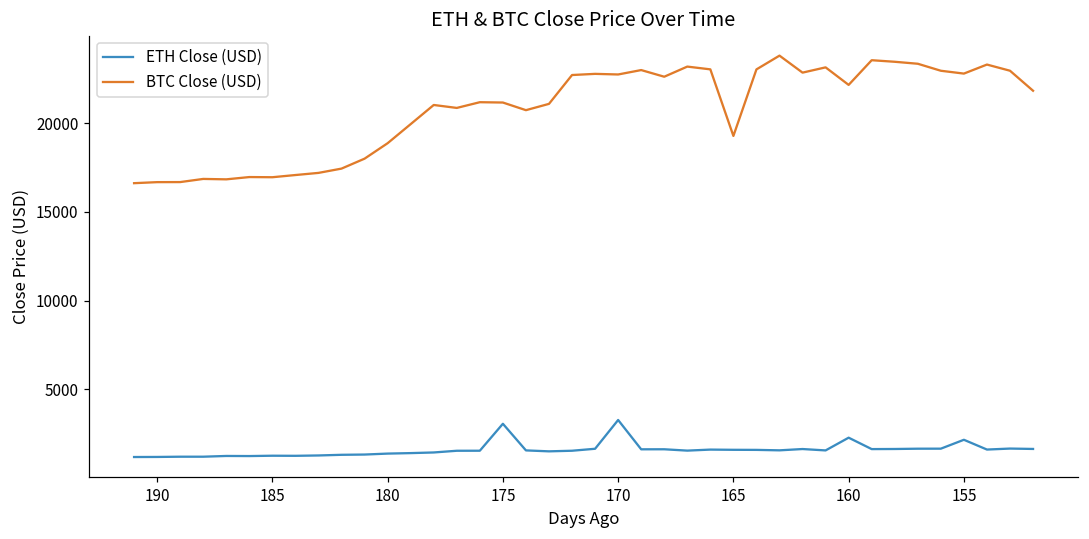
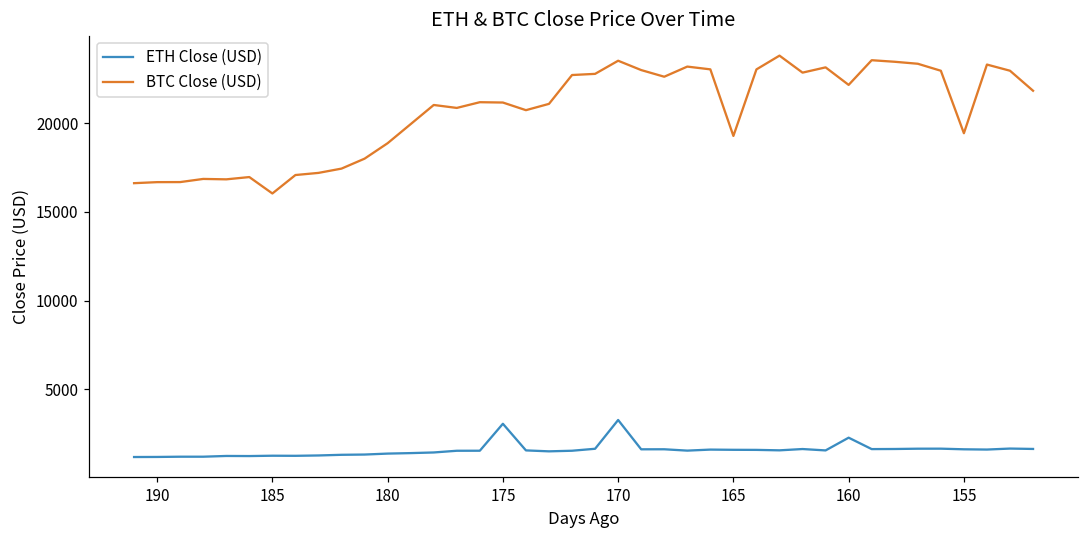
  {
    "ETH Close (USD)": {
      "190": 1200,
      "185": 1300,
      "180": 1400,
      "175": 3100,
      "170": 3300,
      "165": 1600,
      "160": 2300,
-     "155": 2200
+     "155": 1600
    },
    "BTC Close (USD)": {
      "190": 16700,
-     "185": 17000,
+     "185": 16000,
      "180": 18900,
      "175": 21200,
-     "170": 22700,
+     "170": 23500,
      "165": 19300,
      "160": 22100,
-     "155": 22800
+     "155": 19400
    }
  }
